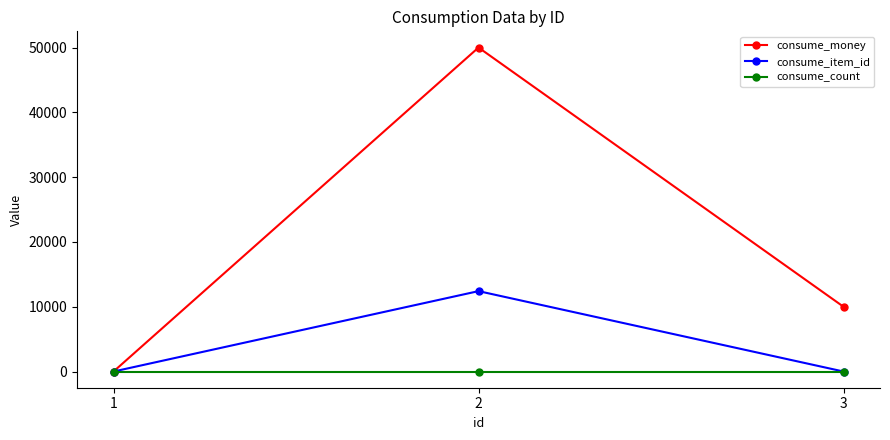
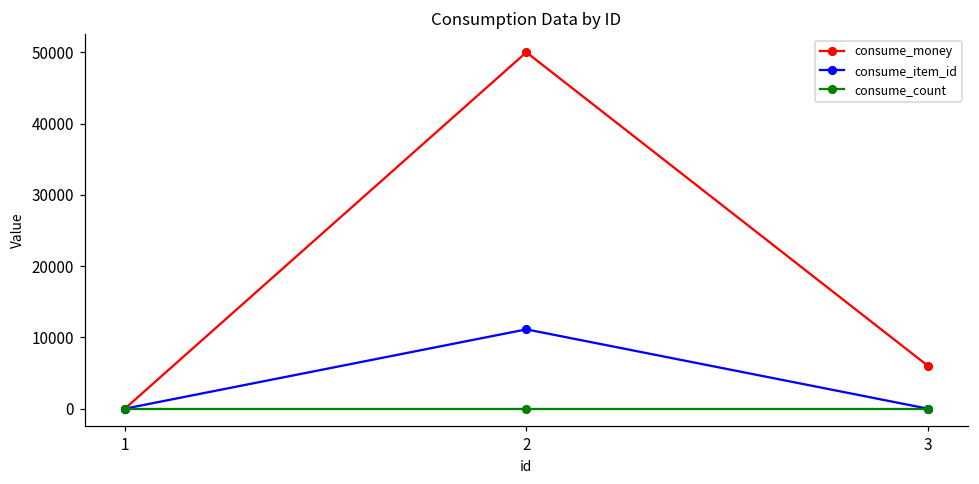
  {
    "consume_money": {
      "2": 50000,
-     "3": 10000
+     "3": 6000
    },
    "consume_item_id": {
-     "2": 12000
+     "2": 11000
    },
    "consume_count": {
      "2": 0
    }
  }
